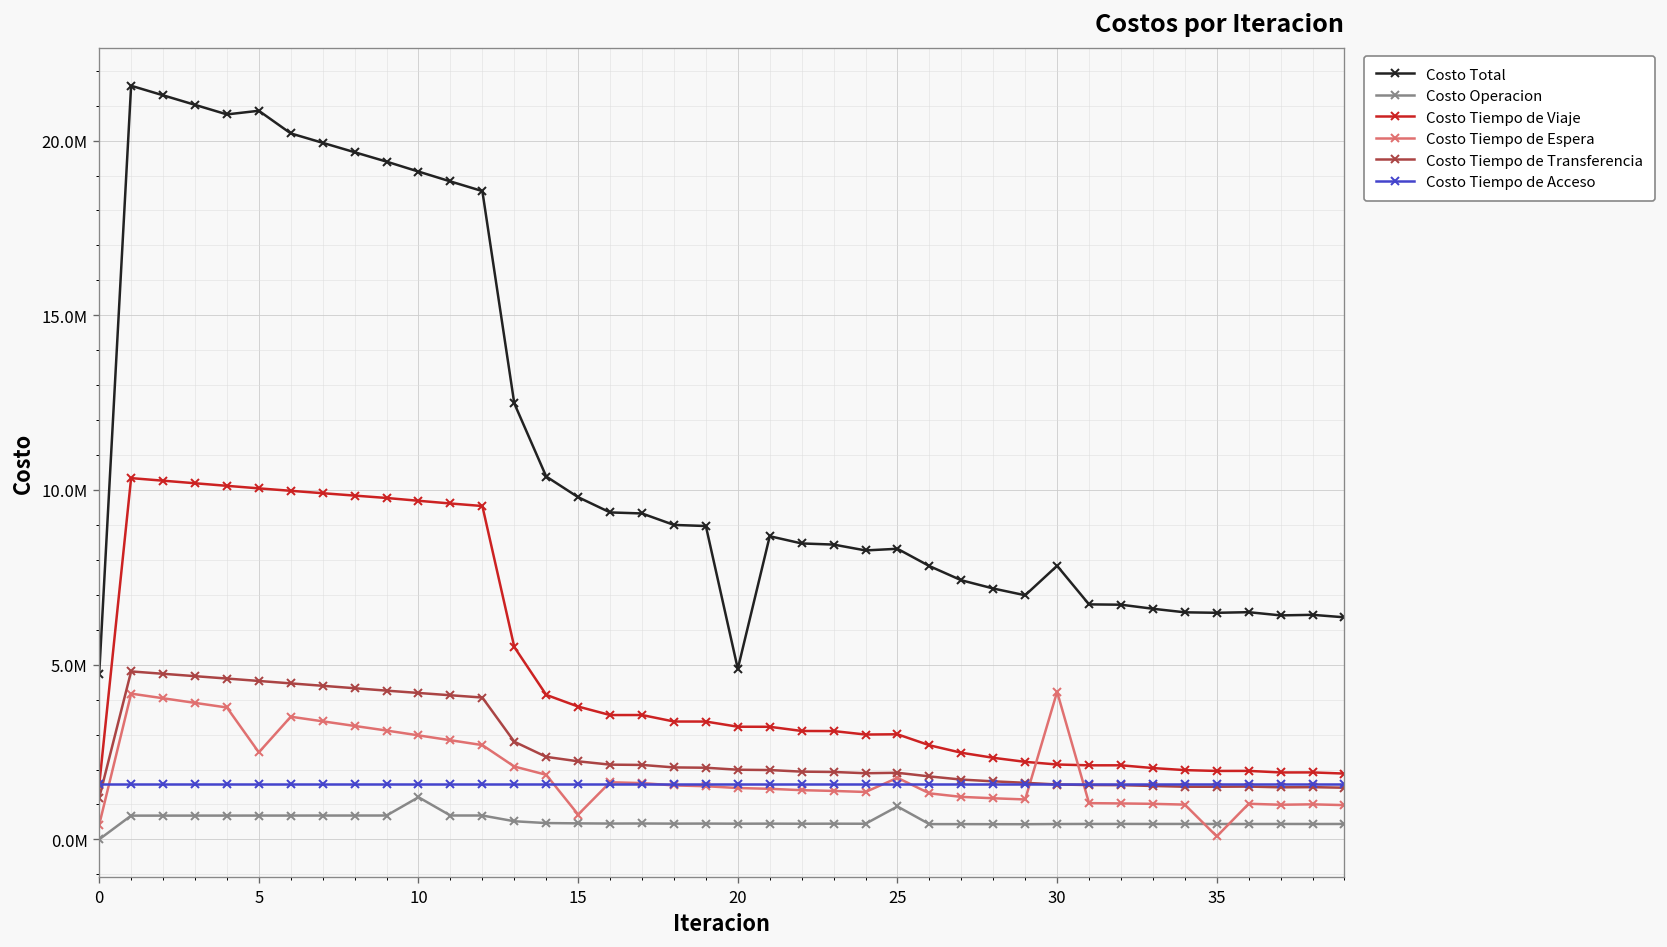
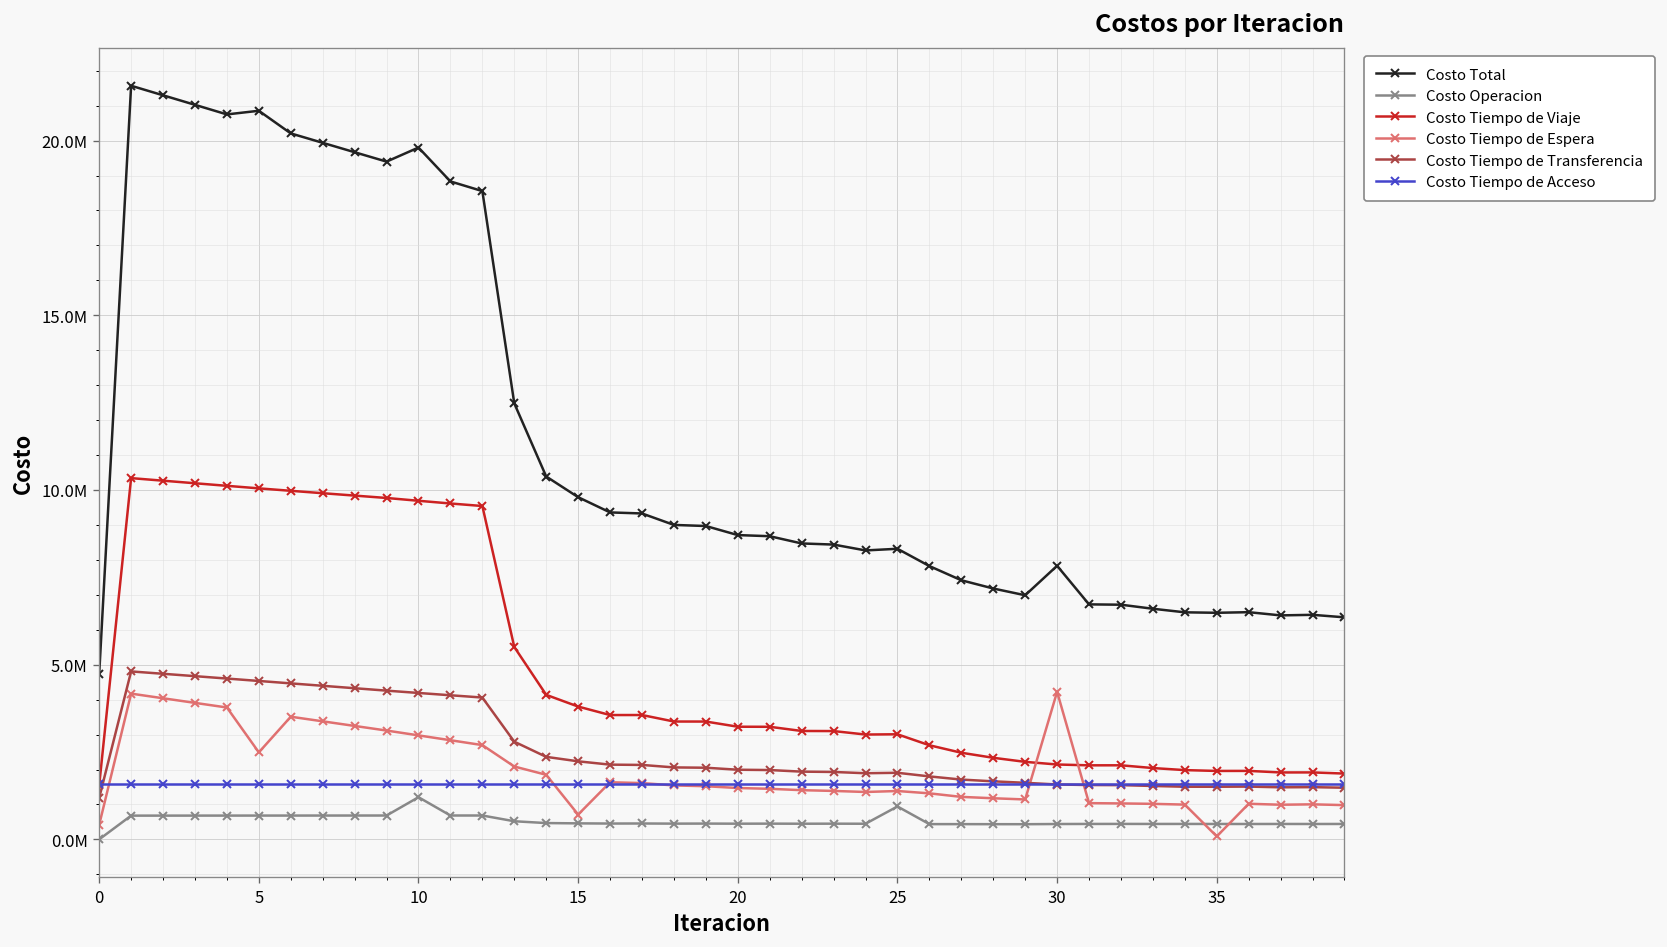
  {
    "Costo Total": {
      "0": 4700000,
      "5": 20900000,
-     "10": 19100000,
+     "10": 19800000,
      "15": 9800000,
-     "20": 4900000,
+     "20": 8700000,
      "25": 8300000,
      "30": 7800000,
      "35": 6500000
    },
    "Costo Operacion": {
      "0": 0,
      "5": 700000,
      "10": 1200000,
      "15": 500000,
      "20": 400000,
      "25": 900000,
      "30": 400000,
      "35": 400000
    },
    "Costo Tiempo de Espera": {
      "0": 400000,
      "5": 2500000,
      "10": 3000000,
      "15": 700000,
      "20": 1500000,
-     "25": 1800000,
+     "25": 1400000,
      "30": 4200000,
      "35": 100000
    },
    "Costo Tiempo de Acceso": {
      "5": 1600000,
      "10": 1600000,
      "15": 1600000,
      "20": 1600000,
      "25": 1600000
    }
  }
